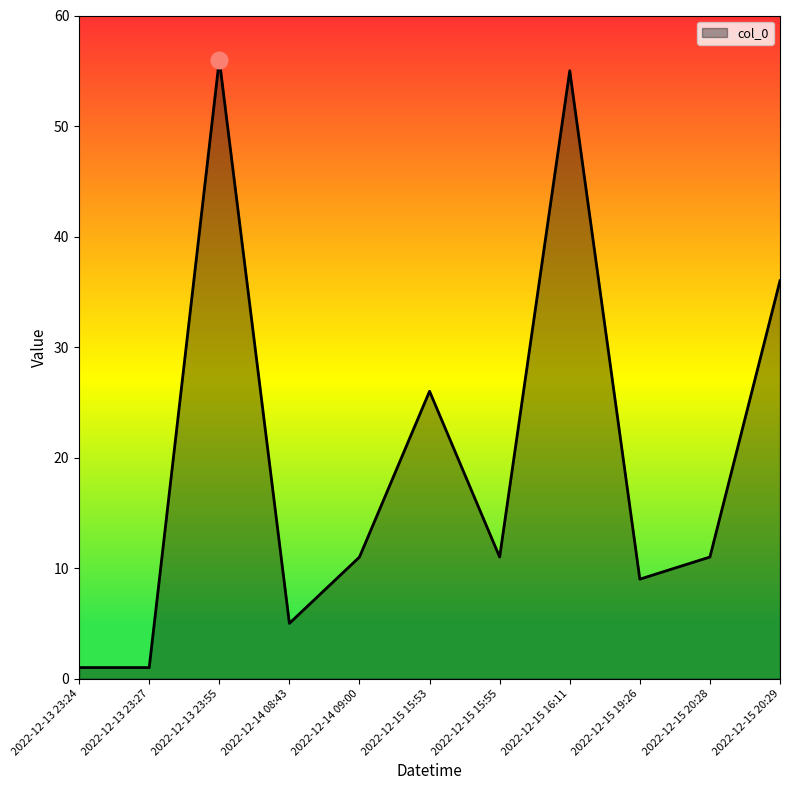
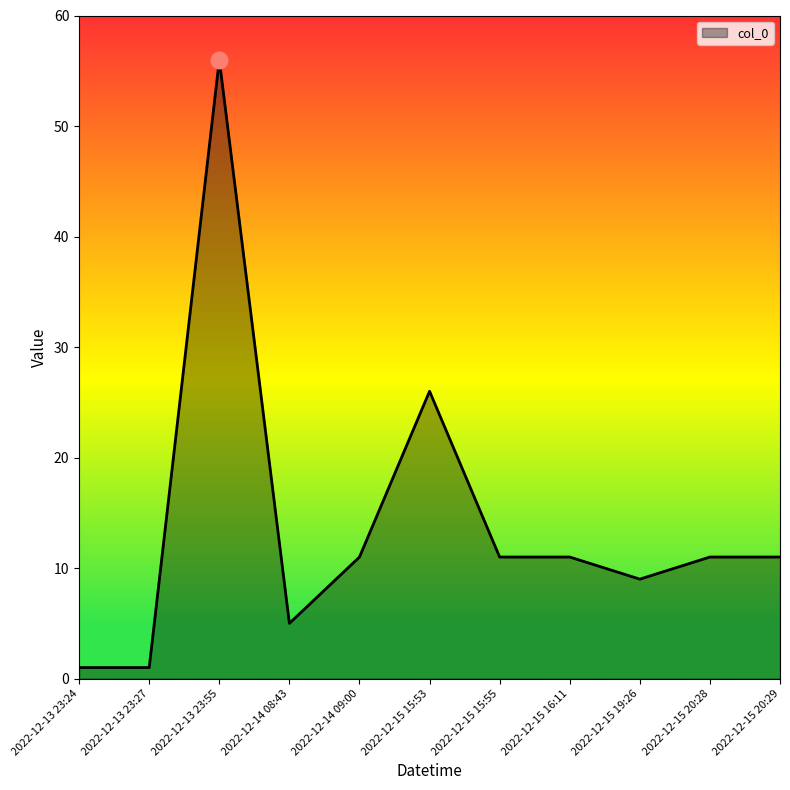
  {
    "col_0": {
      "2022-12-13 23:24": 1,
      "2022-12-13 23:27": 1,
      "2022-12-14 08:43": 5,
      "2022-12-14 09:00": 11,
      "2022-12-15 15:53": 26,
      "2022-12-15 15:55": 11,
-     "2022-12-15 16:11": 55,
+     "2022-12-15 16:11": 11,
      "2022-12-15 19:26": 9,
      "2022-12-15 20:28": 11,
-     "2022-12-15 20:29": 36
+     "2022-12-15 20:29": 11
    }
  }
